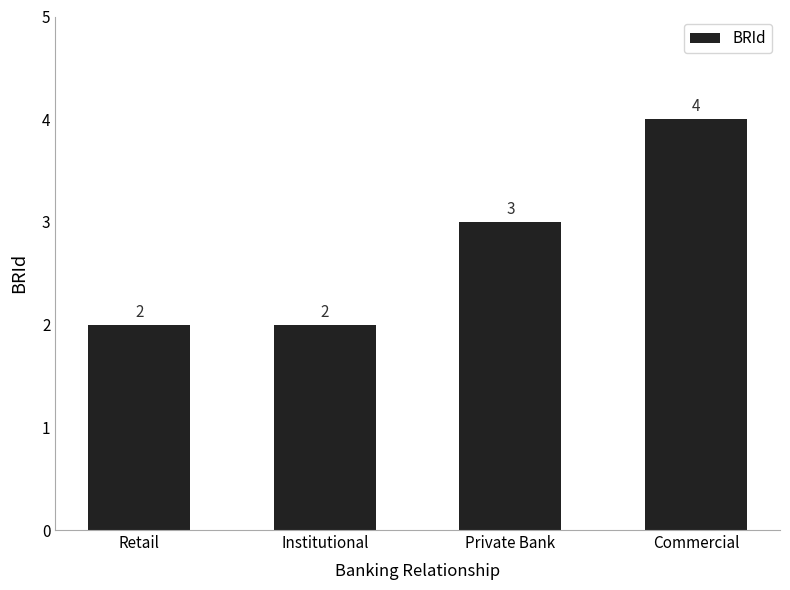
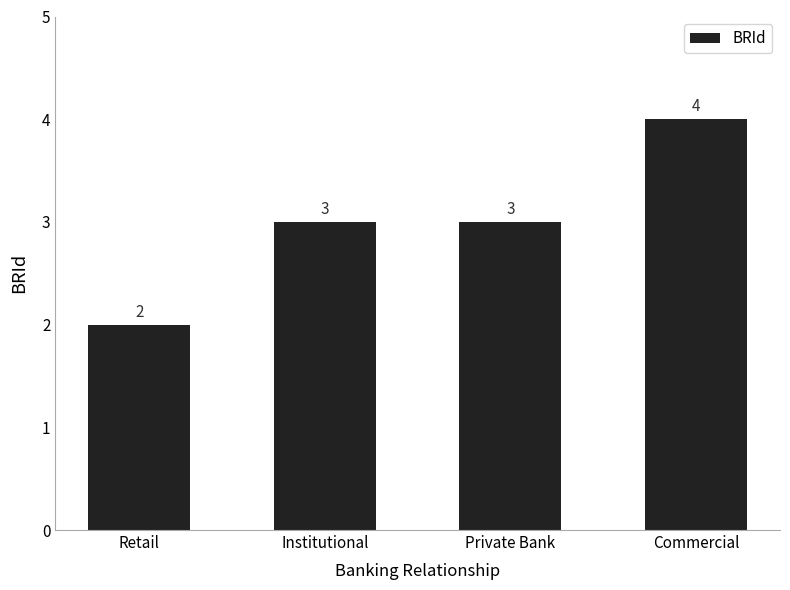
  {
    "Retail": 2,
-   "Institutional": 2,
+   "Institutional": 3,
    "Private Bank": 3,
    "Commercial": 4
  }
